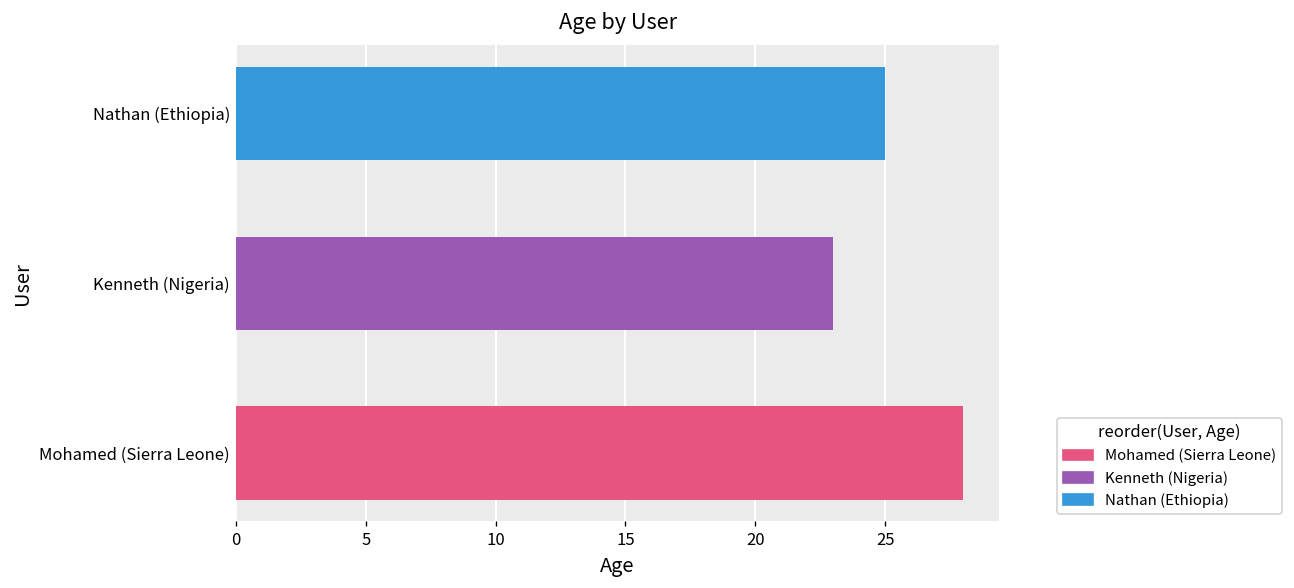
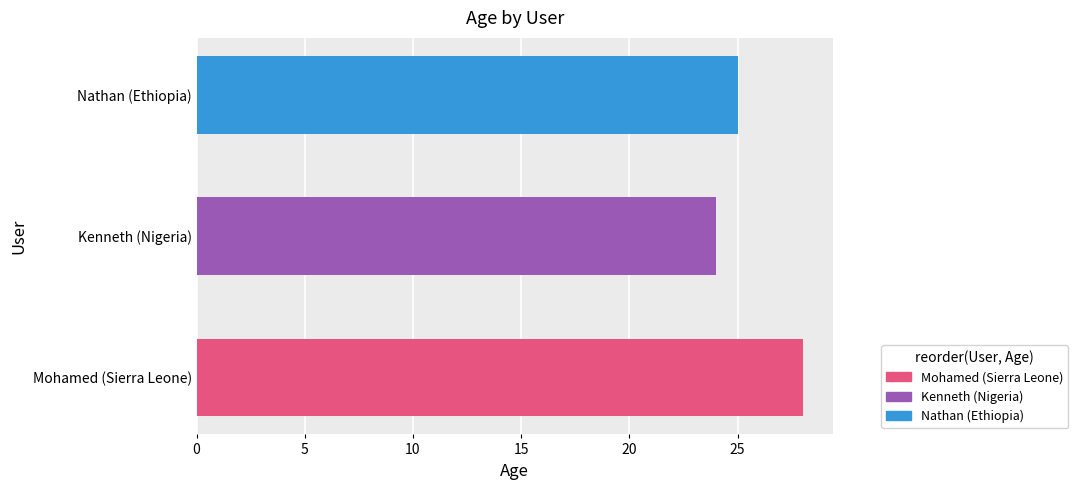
  {
    "Nathan (Ethiopia)": 25,
-   "Kenneth (Nigeria)": 23,
+   "Kenneth (Nigeria)": 24,
    "Mohamed (Sierra Leone)": 28
  }
